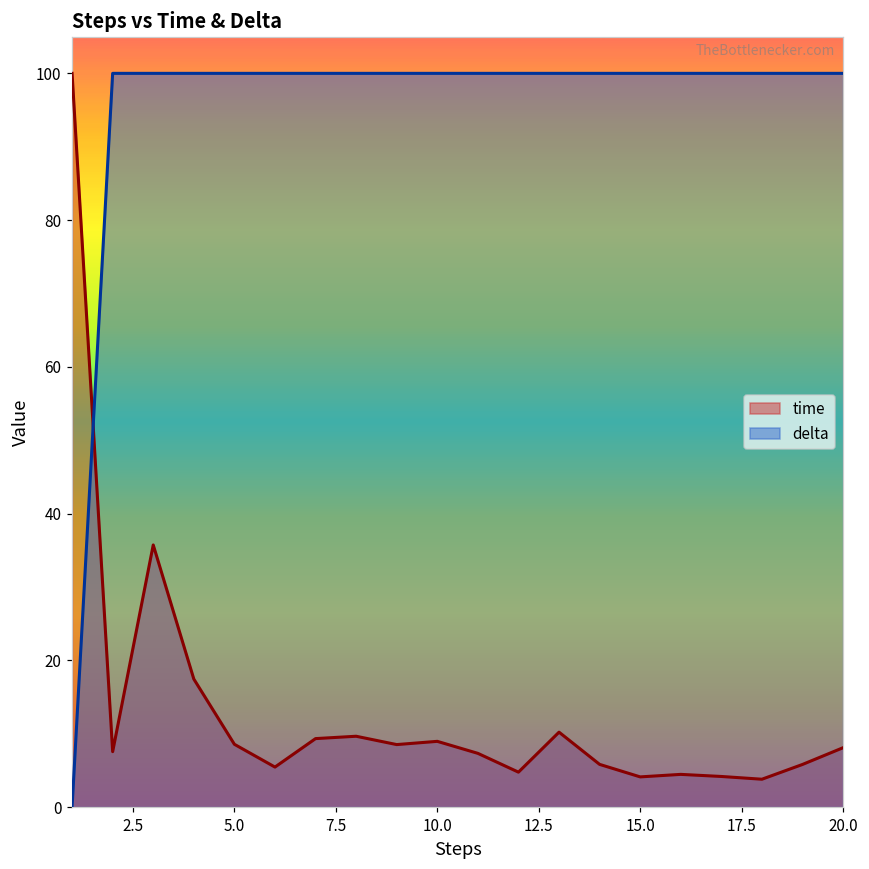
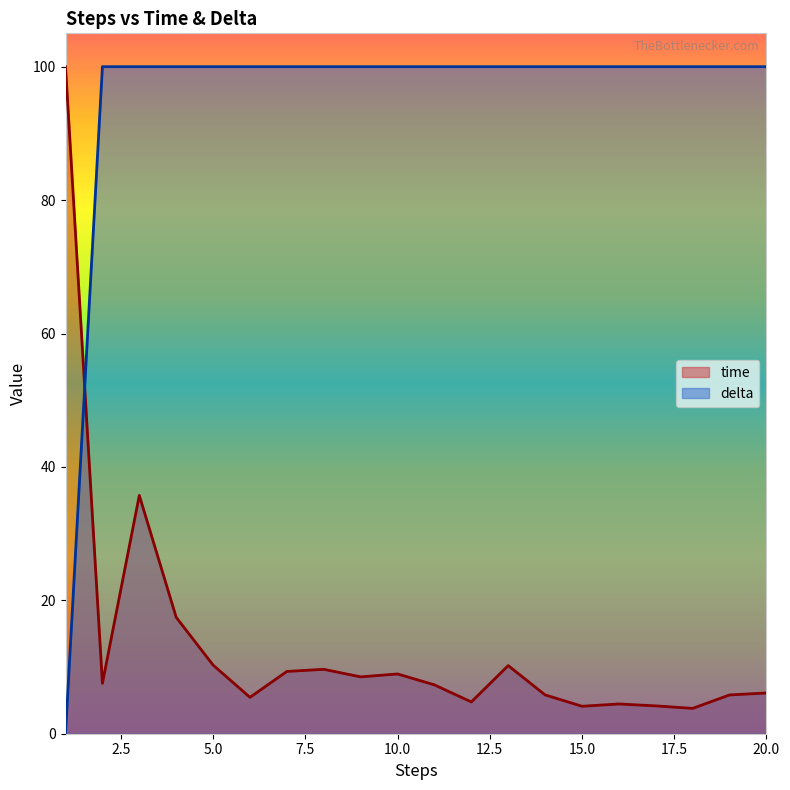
  {
    "time": {
-     "5.0": 9,
+     "5.0": 10,
      "10.0": 9,
      "15.0": 4,
-     "20.0": 8
+     "20.0": 6
    },
    "delta": {
      "5.0": 100,
      "10.0": 100,
      "15.0": 100,
      "20.0": 100
    }
  }
